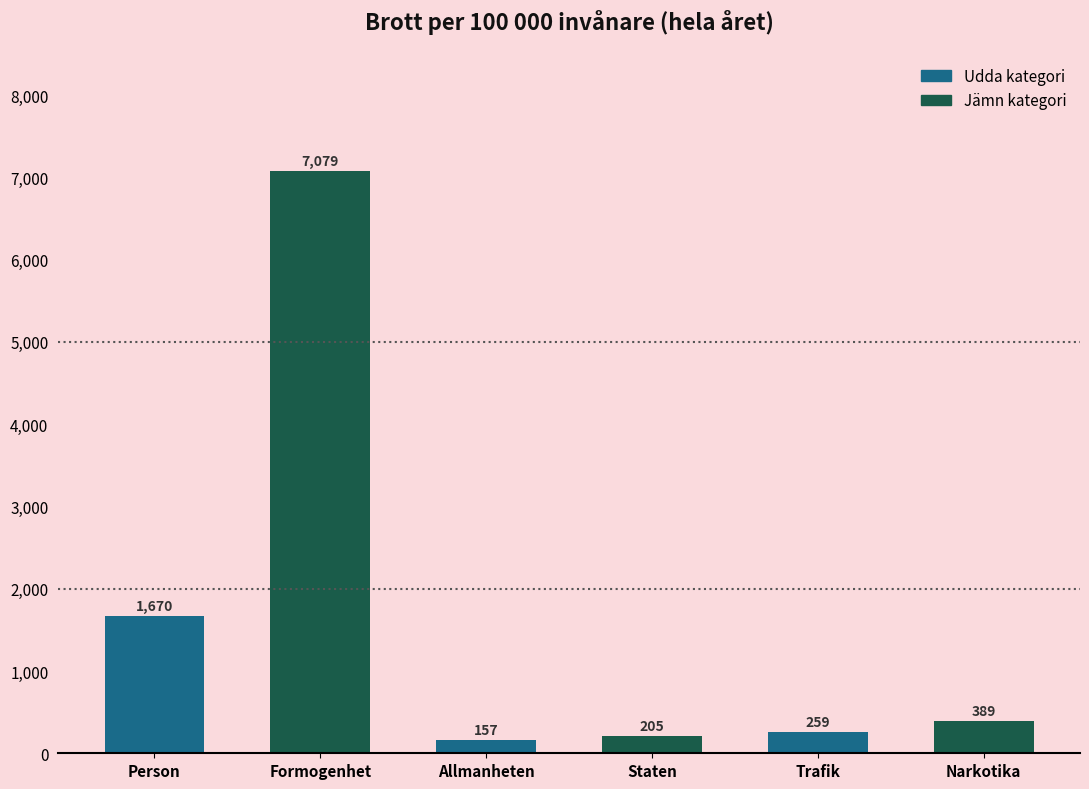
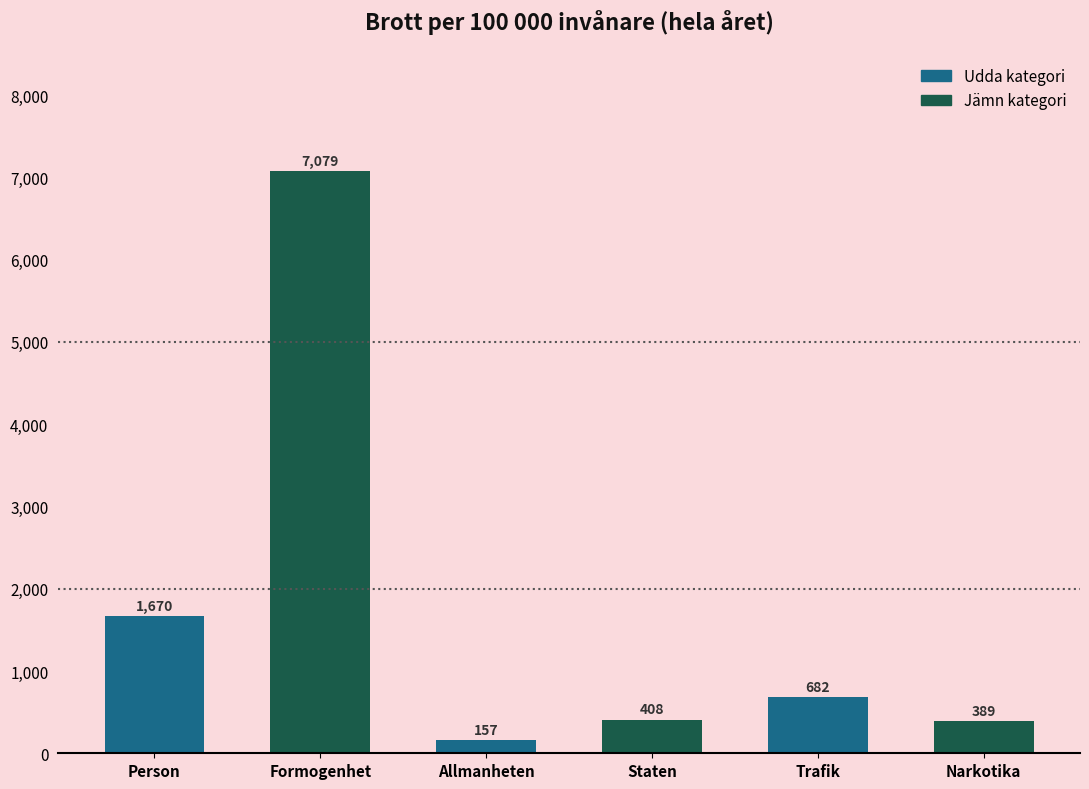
  {
    "Person": "1,670",
    "Formogenhet": "7,079",
    "Allmanheten": "157",
-   "Staten": "205",
-   "Trafik": "259",
+   "Staten": "408",
+   "Trafik": "682",
    "Narkotika": "389"
  }
